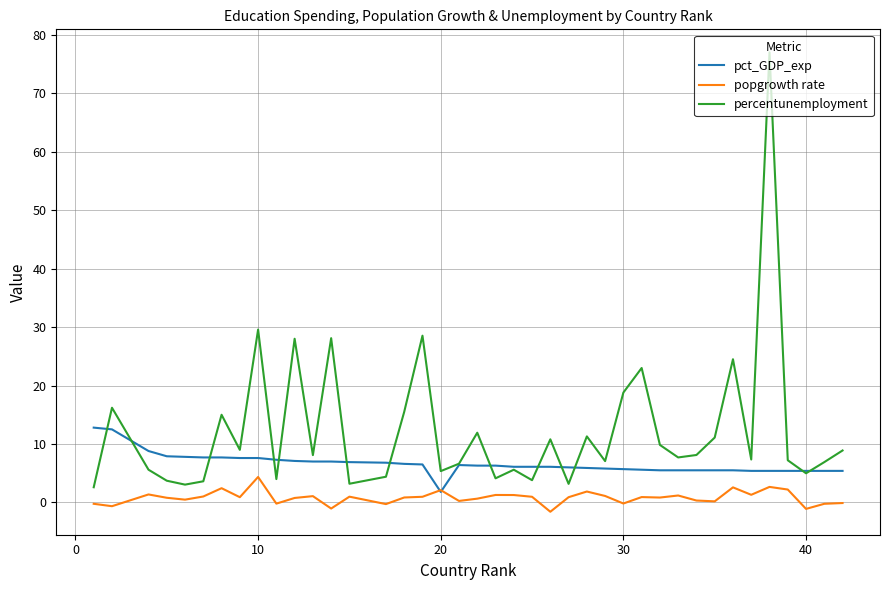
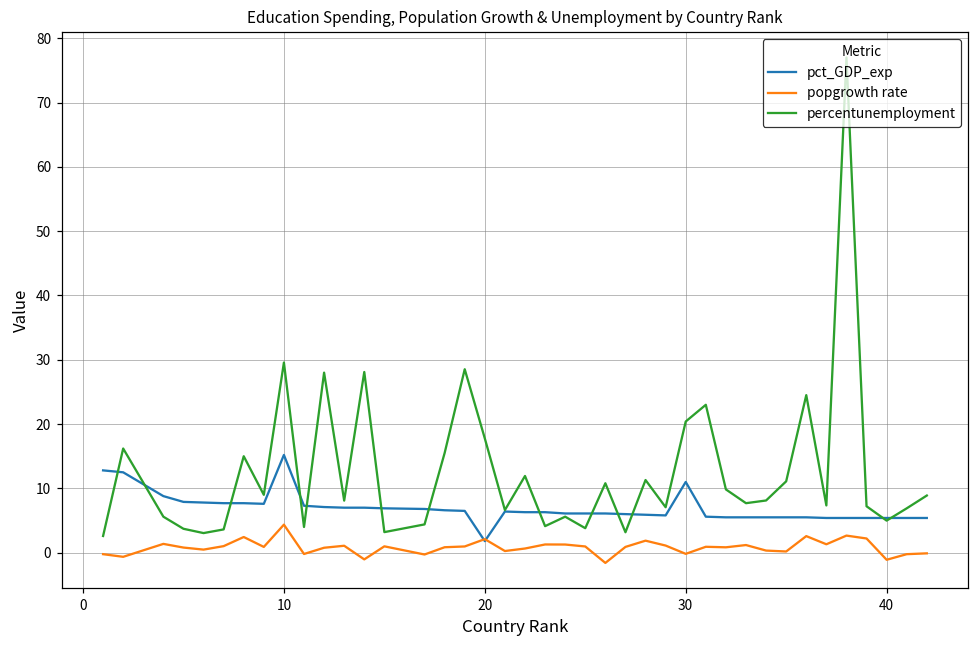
  {
    "pct_GDP_exp": {
-     "10": 8,
-     "30": 6
+     "10": 15,
+     "30": 11
    },
    "popgrowth rate": {
      "10": 4,
      "30": 0,
      "40": -1
    },
    "percentunemployment": {
      "10": 30,
-     "20": 5,
-     "30": 19
+     "20": 18,
+     "30": 20
    }
  }
